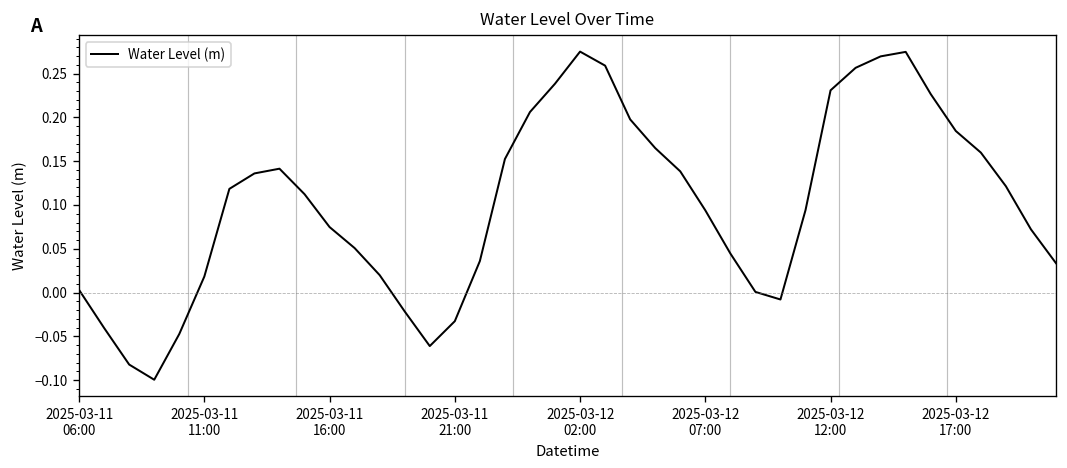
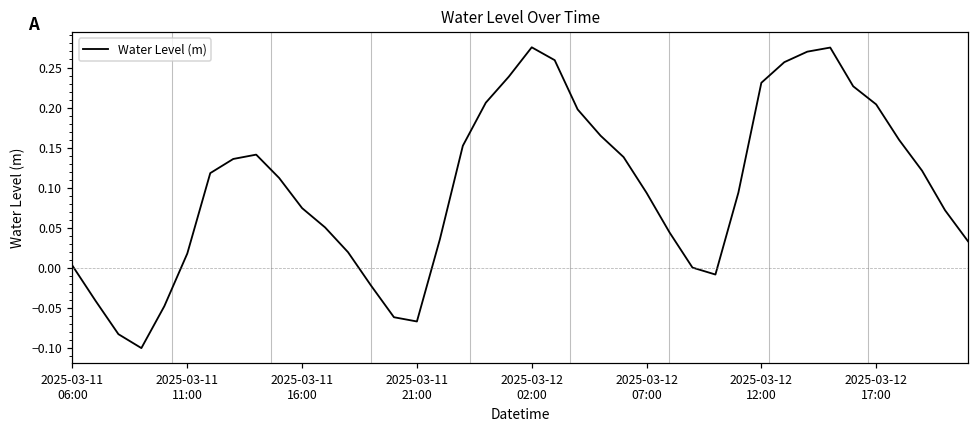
  {
    "2025-03-11 06:00": 0.00,
    "2025-03-11 11:00": 0.02,
    "2025-03-11 16:00": 0.07,
-   "2025-03-11 21:00": -0.03,
+   "2025-03-11 21:00": -0.07,
    "2025-03-12 02:00": 0.28,
    "2025-03-12 07:00": 0.09,
    "2025-03-12 12:00": 0.23,
-   "2025-03-12 17:00": 0.18
+   "2025-03-12 17:00": 0.20
  }
